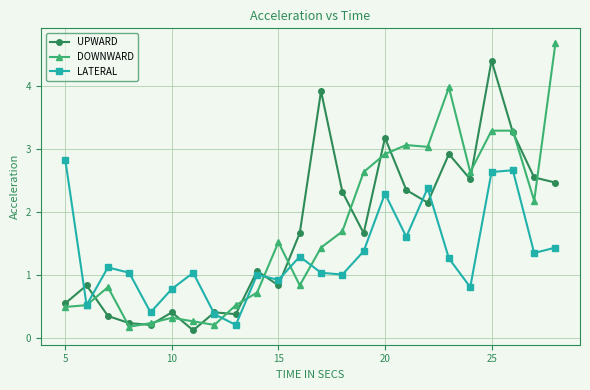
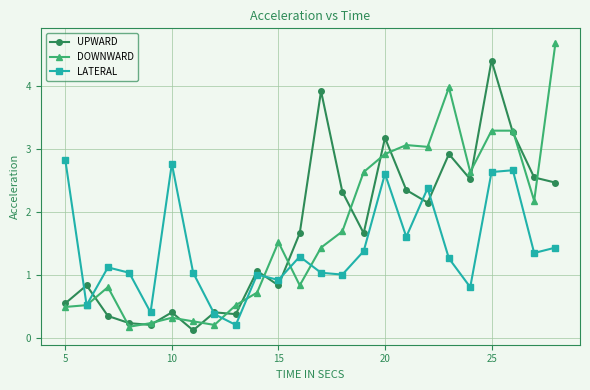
  {
    "LATERAL": {
      "5": 2.8,
-     "10": 0.8,
+     "10": 2.8,
      "15": 0.9,
-     "20": 2.3,
+     "20": 2.6,
      "25": 2.6
    }
  }
